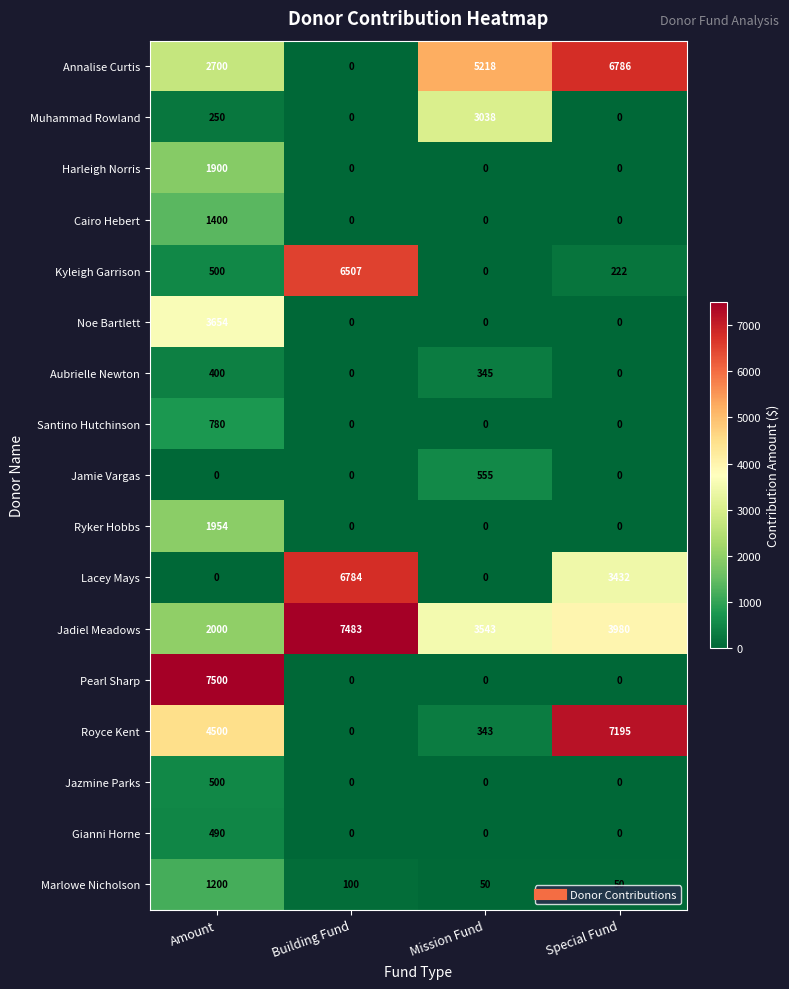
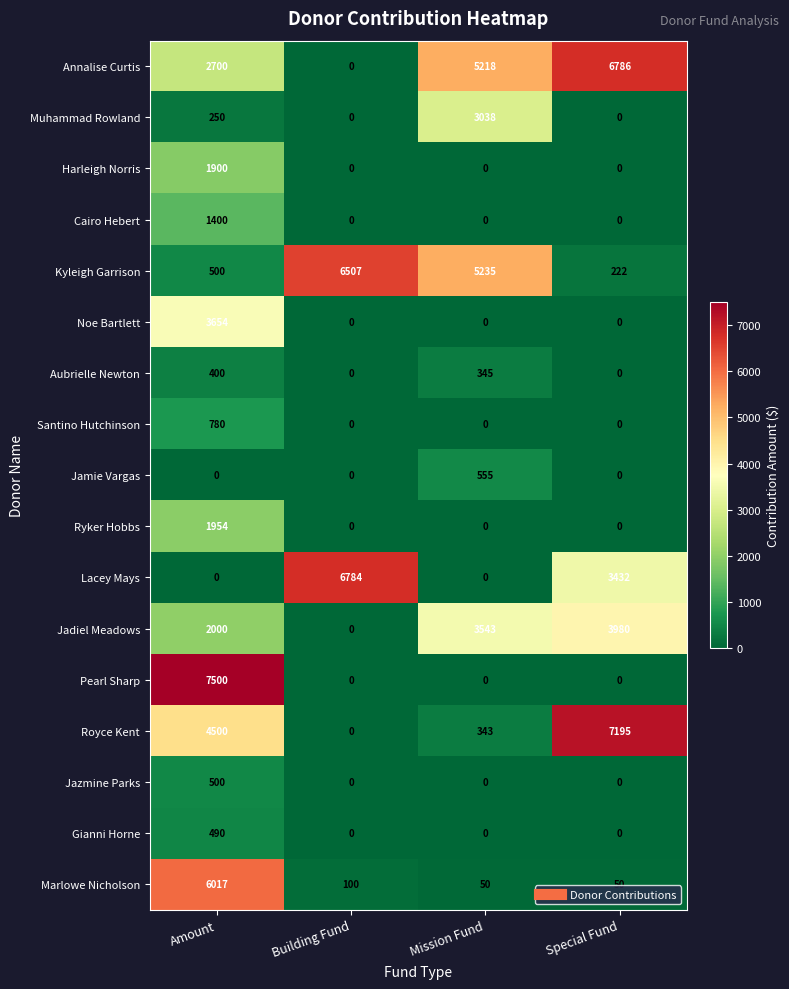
  {
    "Annalise Curtis": {
      "Amount": 2700,
      "Building Fund": 0,
      "Mission Fund": 5218,
      "Special Fund": 6786
    },
    "Muhammad Rowland": {
      "Amount": 250,
      "Building Fund": 0,
      "Mission Fund": 3038,
      "Special Fund": 0
    },
    "Harleigh Norris": {
      "Amount": 1900,
      "Building Fund": 0,
      "Mission Fund": 0,
      "Special Fund": 0
    },
    "Cairo Hebert": {
      "Amount": 1400,
      "Building Fund": 0,
      "Mission Fund": 0,
      "Special Fund": 0
    },
    "Kyleigh Garrison": {
      "Amount": 500,
      "Building Fund": 6507,
-     "Mission Fund": 0,
+     "Mission Fund": 5235,
      "Special Fund": 222
    },
    "Noe Bartlett": {
      "Amount": 3654,
      "Building Fund": 0,
      "Mission Fund": 0,
      "Special Fund": 0
    },
    "Aubrielle Newton": {
      "Amount": 400,
      "Building Fund": 0,
      "Mission Fund": 345,
      "Special Fund": 0
    },
    "Santino Hutchinson": {
      "Amount": 780,
      "Building Fund": 0,
      "Mission Fund": 0,
      "Special Fund": 0
    },
    "Jamie Vargas": {
      "Amount": 0,
      "Building Fund": 0,
      "Mission Fund": 555,
      "Special Fund": 0
    },
    "Ryker Hobbs": {
      "Amount": 1954,
      "Building Fund": 0,
      "Mission Fund": 0,
      "Special Fund": 0
    },
    "Lacey Mays": {
      "Amount": 0,
      "Building Fund": 6784,
      "Mission Fund": 0,
      "Special Fund": 3432
    },
    "Jadiel Meadows": {
      "Amount": 2000,
-     "Building Fund": 7483,
+     "Building Fund": 0,
      "Mission Fund": 3543,
      "Special Fund": 3980
    },
    "Pearl Sharp": {
      "Amount": 7500,
      "Building Fund": 0,
      "Mission Fund": 0,
      "Special Fund": 0
    },
    "Royce Kent": {
      "Amount": 4500,
      "Building Fund": 0,
      "Mission Fund": 343,
      "Special Fund": 7195
    },
    "Jazmine Parks": {
      "Amount": 500,
      "Building Fund": 0,
      "Mission Fund": 0,
      "Special Fund": 0
    },
    "Gianni Horne": {
      "Amount": 490,
      "Building Fund": 0,
      "Mission Fund": 0,
      "Special Fund": 0
    },
    "Marlowe Nicholson": {
-     "Amount": 1200,
+     "Amount": 6017,
      "Building Fund": 100,
      "Mission Fund": 50
    }
  }
